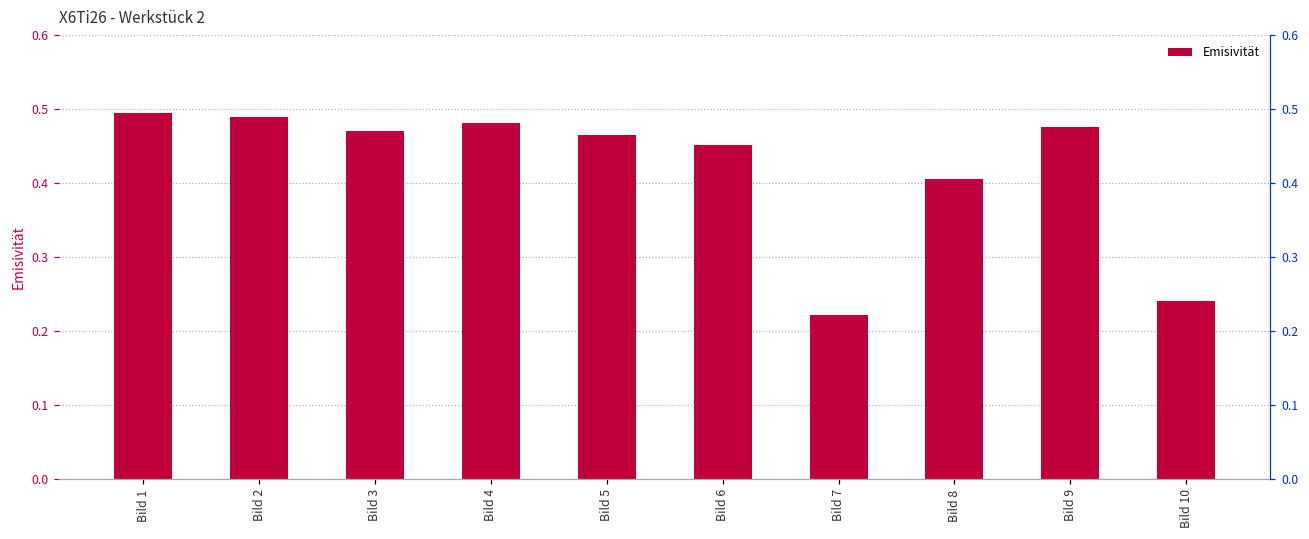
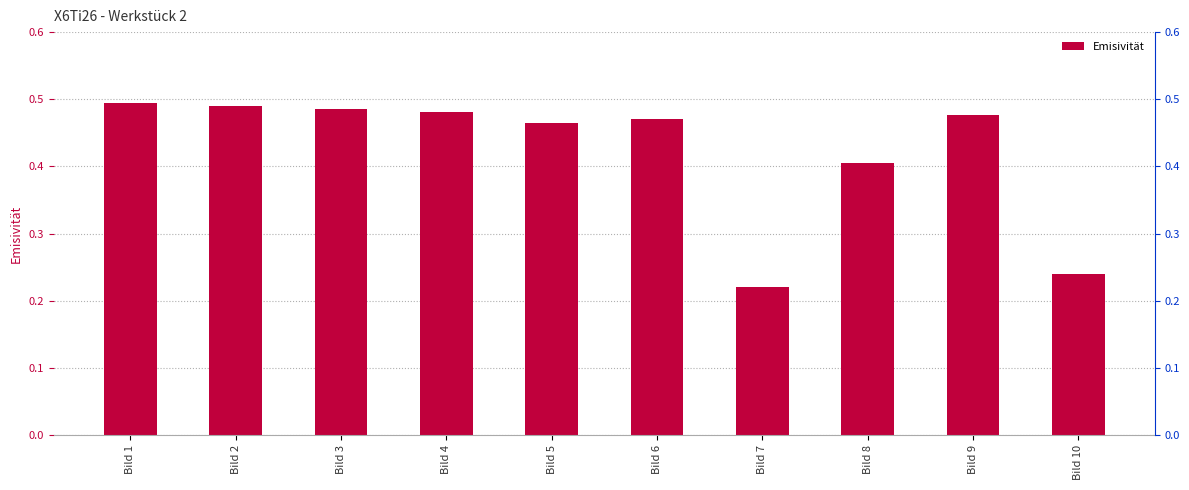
  {
    "Bild 1": 0.50,
    "Bild 2": 0.49,
-   "Bild 3": 0.47,
+   "Bild 3": 0.49,
    "Bild 4": 0.48,
    "Bild 5": 0.47,
-   "Bild 6": 0.45,
+   "Bild 6": 0.47,
    "Bild 7": 0.22,
    "Bild 8": 0.41,
    "Bild 9": 0.48,
    "Bild 10": 0.24
  }
